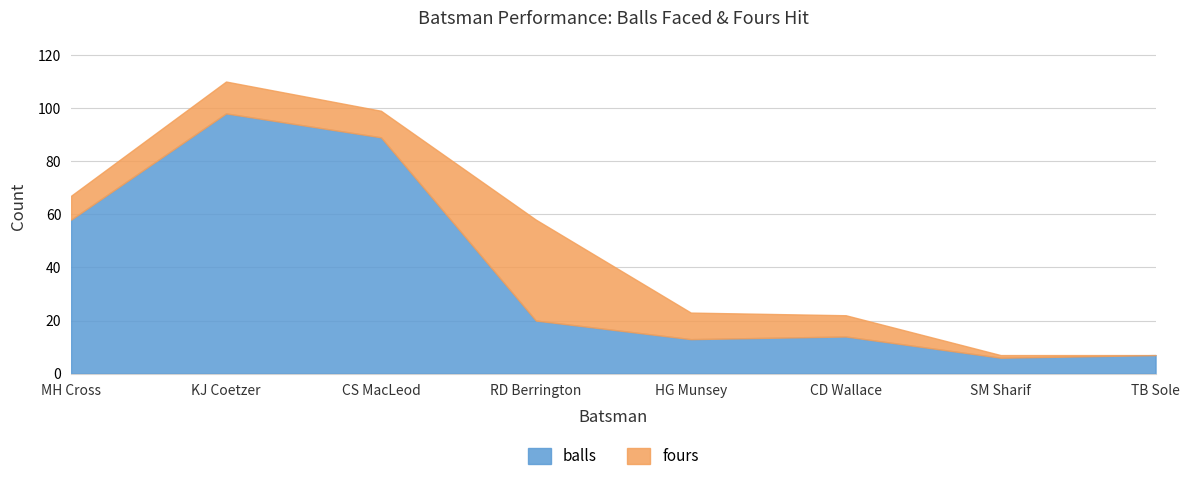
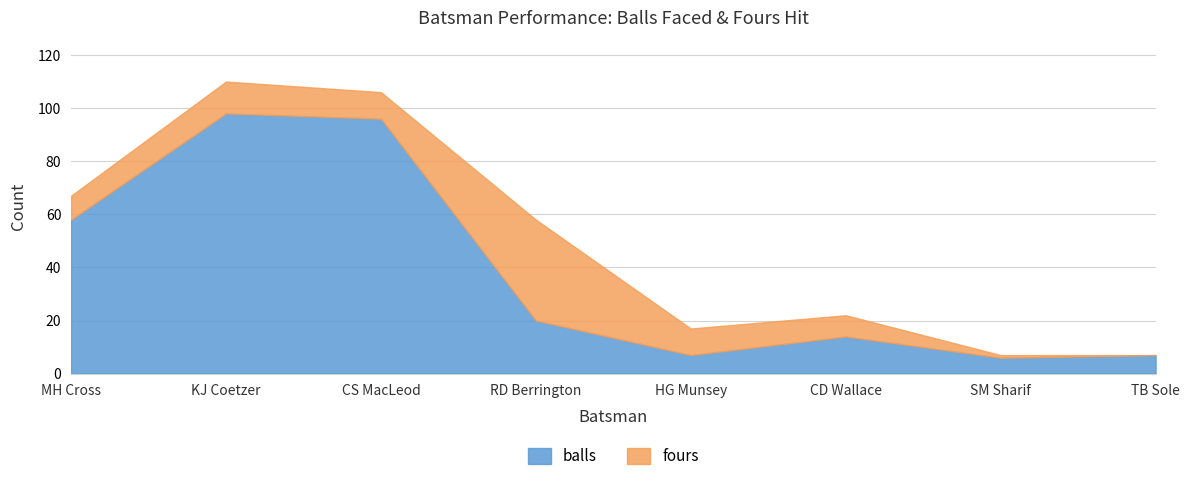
  {
    "balls": {
      "MH Cross": 58,
      "KJ Coetzer": 98,
-     "CS MacLeod": 89,
+     "CS MacLeod": 96,
      "RD Berrington": 20,
-     "HG Munsey": 13,
+     "HG Munsey": 7,
      "CD Wallace": 14,
      "SM Sharif": 6
    },
    "fours": {
      "MH Cross": 9,
      "KJ Coetzer": 12,
      "CS MacLeod": 10,
      "RD Berrington": 38,
      "HG Munsey": 10,
      "CD Wallace": 8,
      "SM Sharif": 1
    }
  }
